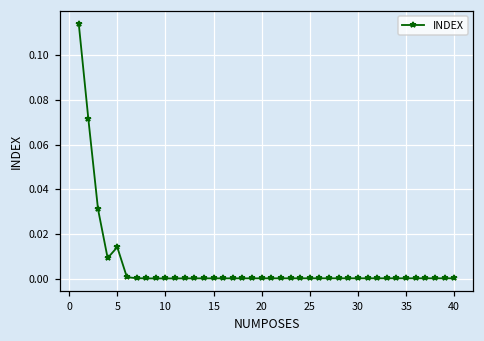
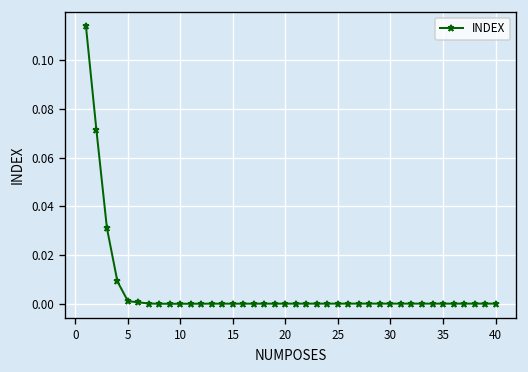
  {
-   "5": 0.014,
+   "5": 0.001,
    "10": 0.000,
    "15": 0.000,
    "20": 0.000,
    "25": 0.000,
    "30": 0.000,
    "35": 0.000,
    "40": 0.000
  }
